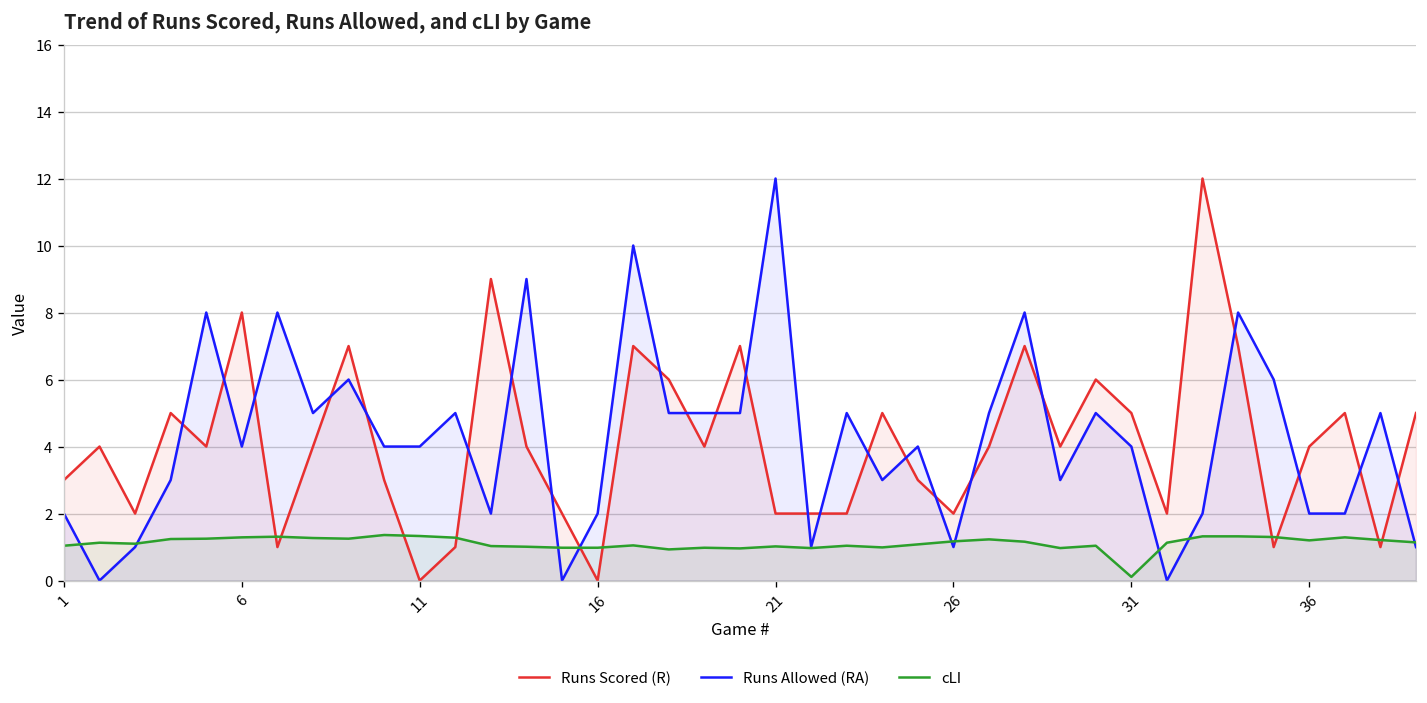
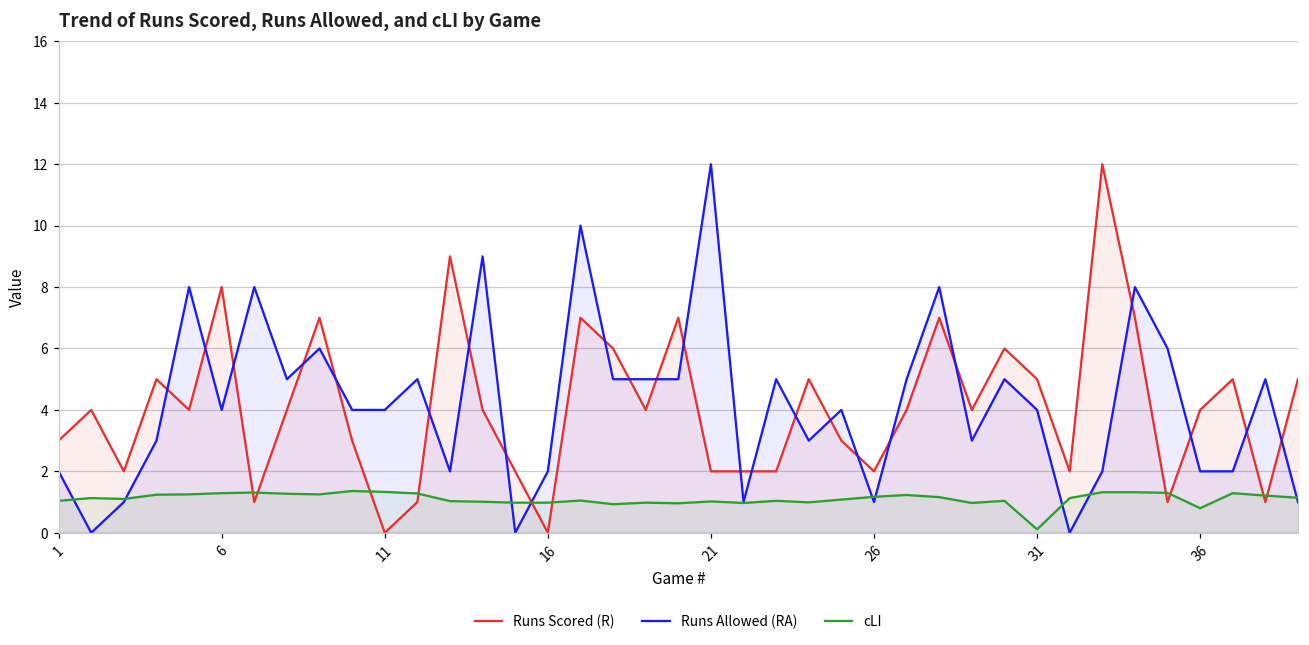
  {
    "Runs Scored (R)": {
      "1": 3.0,
      "6": 8.0,
      "11": 0.0,
      "16": 0.0,
      "21": 2.0,
      "26": 2.0,
      "31": 5.0,
      "36": 4.0
    },
    "Runs Allowed (RA)": {
      "1": 2.0,
      "6": 4.0,
      "11": 4.0,
      "16": 2.0,
      "21": 12.0,
      "26": 1.0,
      "31": 4.0,
      "36": 2.0
    },
    "cLI": {
      "1": 1.0,
      "6": 1.3,
      "11": 1.3,
      "16": 1.0,
      "21": 1.0,
      "26": 1.2,
      "31": 0.1,
-     "36": 1.2
+     "36": 0.8
    }
  }
